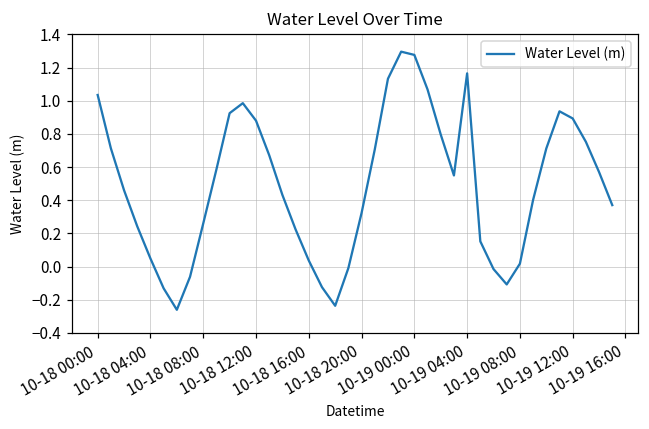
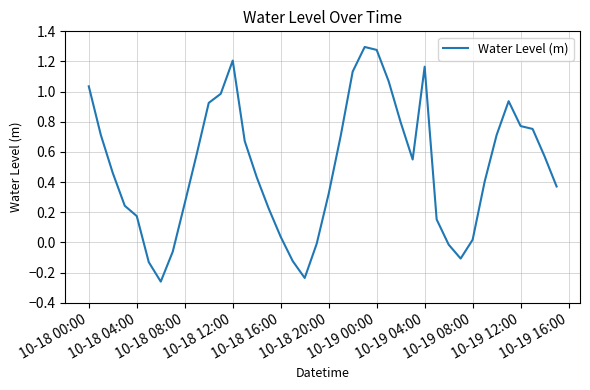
  {
    "10-18 00:00": 1.04,
-   "10-18 04:00": 0.05,
+   "10-18 04:00": 0.17,
    "10-18 08:00": 0.26,
-   "10-18 12:00": 0.88,
+   "10-18 12:00": 1.21,
    "10-18 16:00": 0.04,
    "10-18 20:00": 0.32,
    "10-19 00:00": 1.28,
    "10-19 04:00": 1.17,
    "10-19 08:00": 0.02,
-   "10-19 12:00": 0.89
+   "10-19 12:00": 0.77
  }
